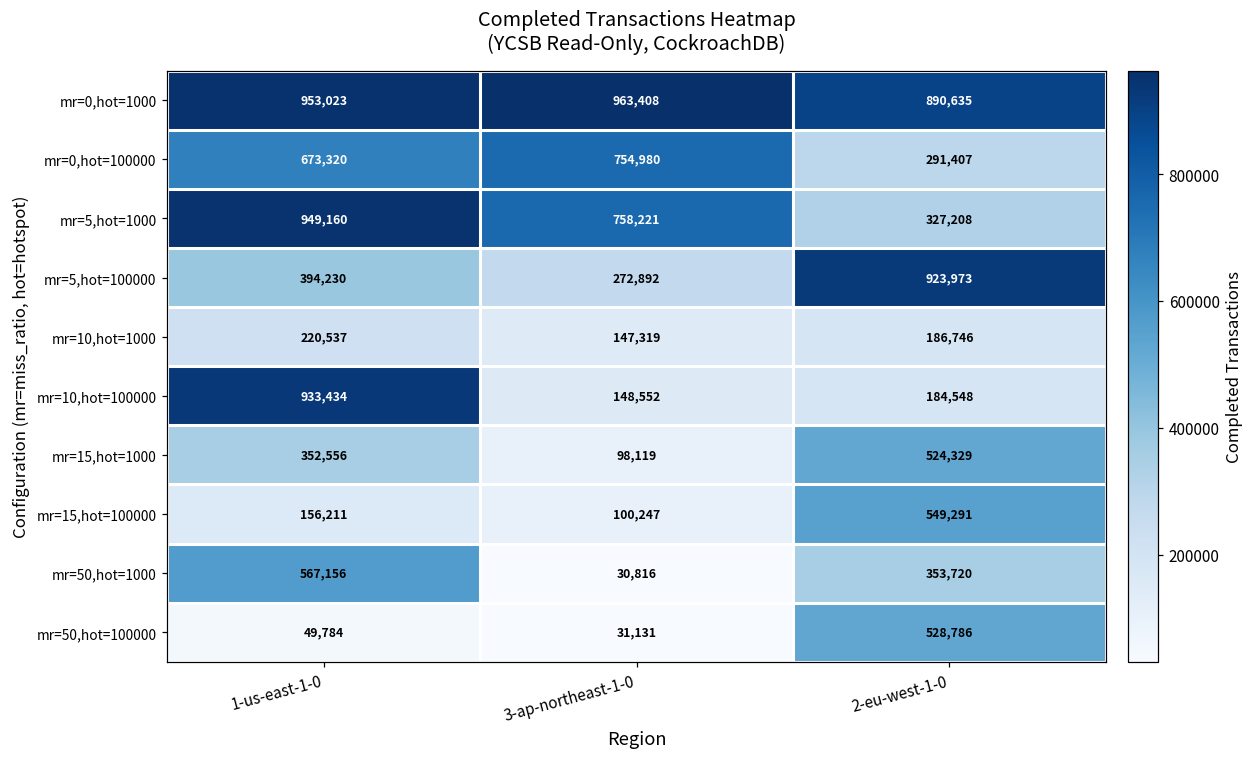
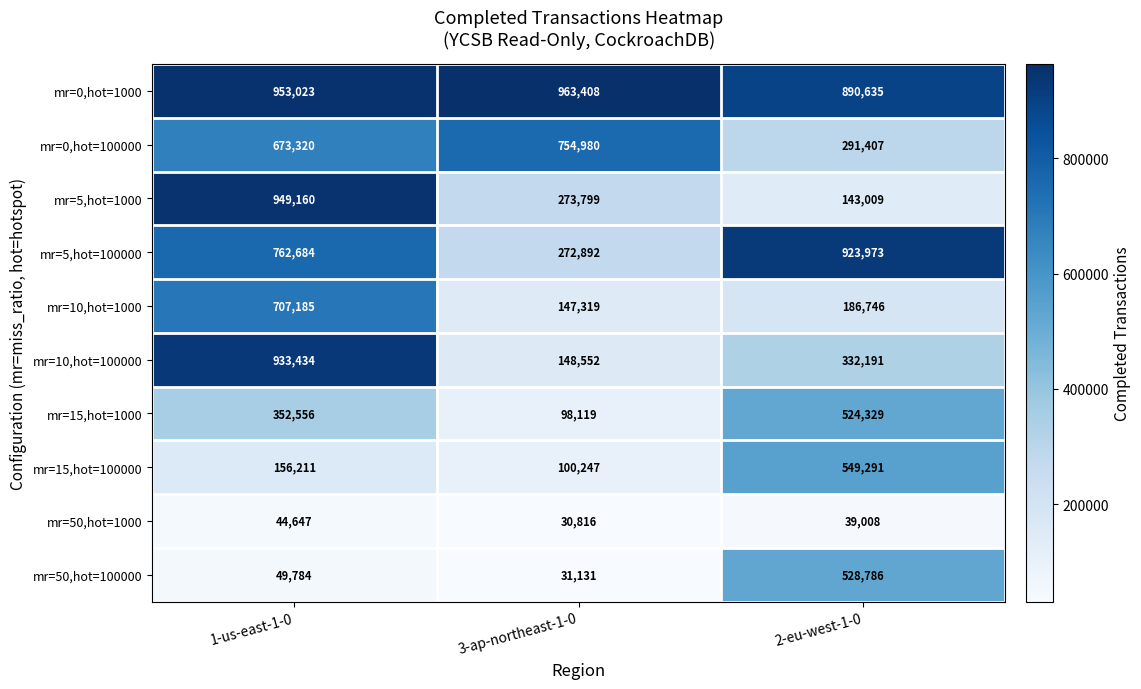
  {
    "mr=0,hot=1000": {
      "1-us-east-1-0": "953,023",
      "3-ap-northeast-1-0": "963,408",
      "2-eu-west-1-0": "890,635"
    },
    "mr=0,hot=100000": {
      "1-us-east-1-0": "673,320",
      "3-ap-northeast-1-0": "754,980",
      "2-eu-west-1-0": "291,407"
    },
    "mr=5,hot=1000": {
      "1-us-east-1-0": "949,160",
-     "3-ap-northeast-1-0": "758,221",
-     "2-eu-west-1-0": "327,208"
+     "3-ap-northeast-1-0": "273,799",
+     "2-eu-west-1-0": "143,009"
    },
    "mr=5,hot=100000": {
-     "1-us-east-1-0": "394,230",
+     "1-us-east-1-0": "762,684",
      "3-ap-northeast-1-0": "272,892",
      "2-eu-west-1-0": "923,973"
    },
    "mr=10,hot=1000": {
-     "1-us-east-1-0": "220,537",
+     "1-us-east-1-0": "707,185",
      "3-ap-northeast-1-0": "147,319",
      "2-eu-west-1-0": "186,746"
    },
    "mr=10,hot=100000": {
      "1-us-east-1-0": "933,434",
      "3-ap-northeast-1-0": "148,552",
-     "2-eu-west-1-0": "184,548"
+     "2-eu-west-1-0": "332,191"
    },
    "mr=15,hot=1000": {
      "1-us-east-1-0": "352,556",
      "3-ap-northeast-1-0": "98,119",
      "2-eu-west-1-0": "524,329"
    },
    "mr=15,hot=100000": {
      "1-us-east-1-0": "156,211",
      "3-ap-northeast-1-0": "100,247",
      "2-eu-west-1-0": "549,291"
    },
    "mr=50,hot=1000": {
-     "1-us-east-1-0": "567,156",
+     "1-us-east-1-0": "44,647",
      "3-ap-northeast-1-0": "30,816",
-     "2-eu-west-1-0": "353,720"
+     "2-eu-west-1-0": "39,008"
    },
    "mr=50,hot=100000": {
      "1-us-east-1-0": "49,784",
      "3-ap-northeast-1-0": "31,131",
      "2-eu-west-1-0": "528,786"
    }
  }
